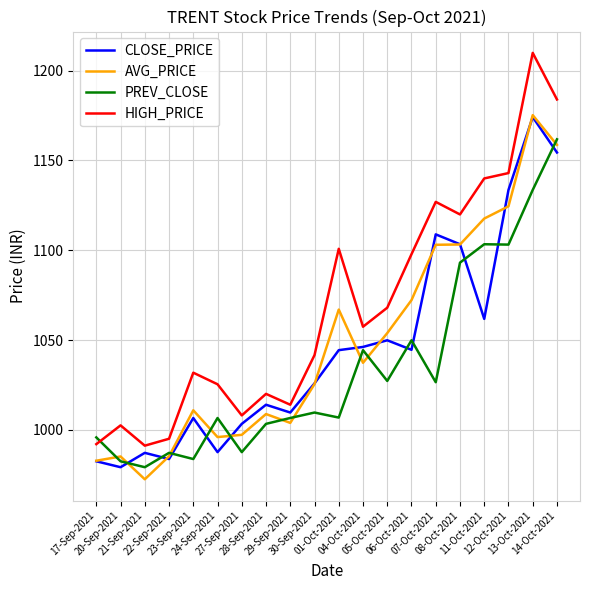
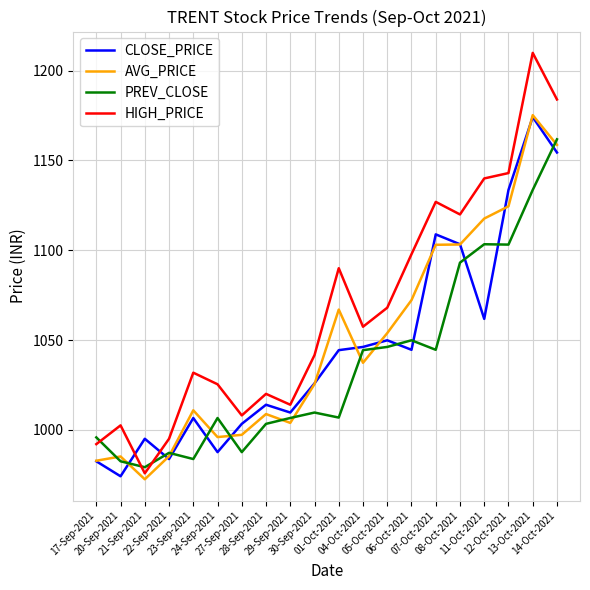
  {
    "CLOSE_PRICE": {
-     "20-Sep-2021": 979,
-     "21-Sep-2021": 987,
+     "20-Sep-2021": 974,
+     "21-Sep-2021": 995,
      "22-Sep-2021": 984,
      "23-Sep-2021": 1007,
      "24-Sep-2021": 988,
      "27-Sep-2021": 1003,
      "28-Sep-2021": 1014,
      "29-Sep-2021": 1010,
      "01-Oct-2021": 1044,
      "04-Oct-2021": 1046,
      "05-Oct-2021": 1050,
      "06-Oct-2021": 1045,
      "07-Oct-2021": 1109,
      "11-Oct-2021": 1062,
      "12-Oct-2021": 1134,
      "14-Oct-2021": 1154
    },
    "AVG_PRICE": {
      "20-Sep-2021": 985,
      "21-Sep-2021": 972,
      "22-Sep-2021": 985,
      "23-Sep-2021": 1011,
      "24-Sep-2021": 996,
      "27-Sep-2021": 997,
      "28-Sep-2021": 1009,
      "29-Sep-2021": 1004,
      "01-Oct-2021": 1067,
      "04-Oct-2021": 1037,
      "05-Oct-2021": 1054,
      "06-Oct-2021": 1072,
      "07-Oct-2021": 1103,
      "11-Oct-2021": 1118,
      "12-Oct-2021": 1124,
      "14-Oct-2021": 1159
    },
    "PREV_CLOSE": {
      "17-Sep-2021": 996,
      "20-Sep-2021": 982,
      "21-Sep-2021": 979,
      "22-Sep-2021": 987,
      "23-Sep-2021": 984,
      "24-Sep-2021": 1007,
      "27-Sep-2021": 988,
      "28-Sep-2021": 1003,
      "29-Sep-2021": 1007,
      "30-Sep-2021": 1010,
      "01-Oct-2021": 1007,
      "04-Oct-2021": 1044,
-     "05-Oct-2021": 1027,
+     "05-Oct-2021": 1046,
      "06-Oct-2021": 1050,
-     "07-Oct-2021": 1026,
+     "07-Oct-2021": 1045,
      "08-Oct-2021": 1093,
      "11-Oct-2021": 1103,
      "12-Oct-2021": 1103,
      "13-Oct-2021": 1134,
      "14-Oct-2021": 1162
    },
    "HIGH_PRICE": {
      "17-Sep-2021": 992,
      "20-Sep-2021": 1002,
-     "21-Sep-2021": 991,
+     "21-Sep-2021": 976,
      "22-Sep-2021": 995,
      "23-Sep-2021": 1032,
      "24-Sep-2021": 1025,
      "27-Sep-2021": 1008,
      "28-Sep-2021": 1020,
      "29-Sep-2021": 1014,
      "30-Sep-2021": 1042,
-     "01-Oct-2021": 1101,
+     "01-Oct-2021": 1090,
      "04-Oct-2021": 1057,
      "05-Oct-2021": 1068,
      "06-Oct-2021": 1098,
      "07-Oct-2021": 1127,
      "08-Oct-2021": 1120,
      "11-Oct-2021": 1140,
      "12-Oct-2021": 1143,
      "13-Oct-2021": 1210,
      "14-Oct-2021": 1184
    }
  }
